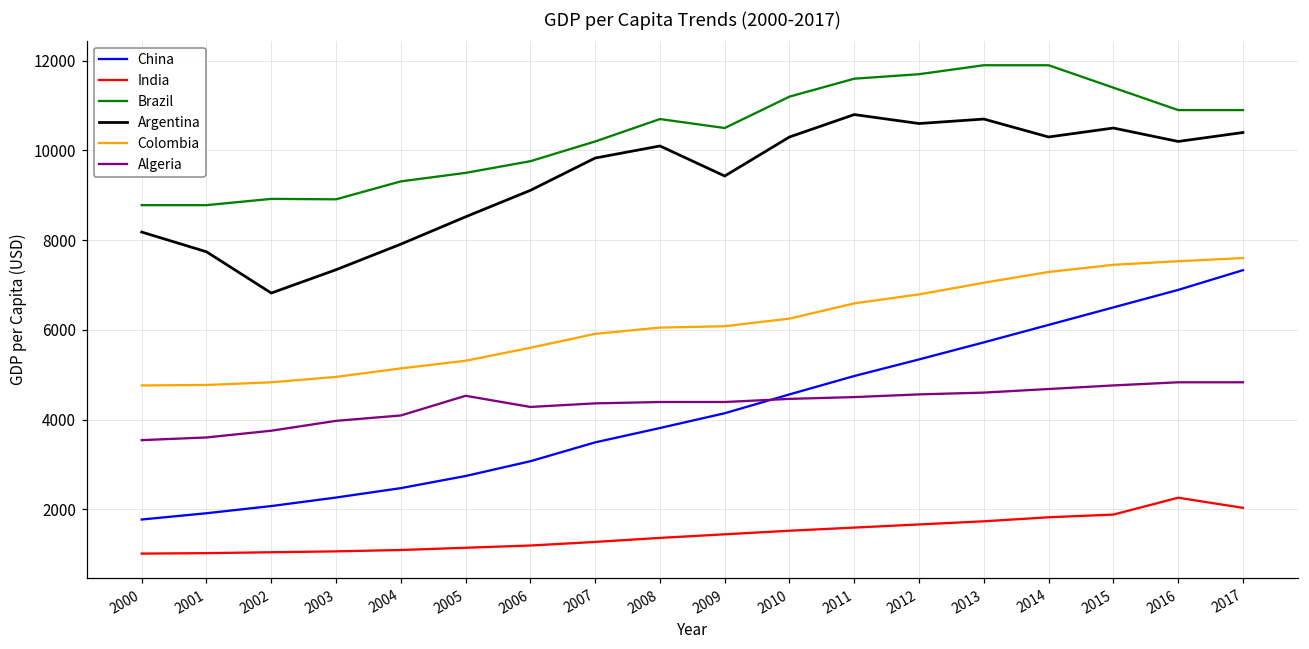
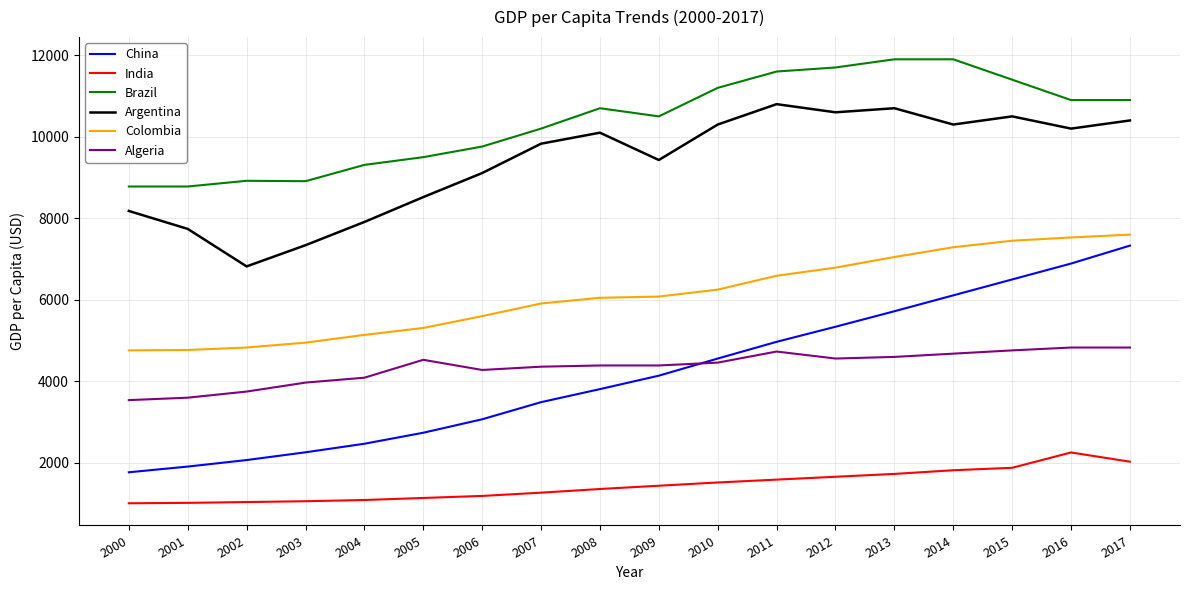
  {
    "China": {
      "2000": 1800,
      "2001": 1900,
      "2002": 2100,
      "2003": 2300,
      "2004": 2500,
      "2005": 2700,
      "2006": 3100,
      "2007": 3500,
      "2008": 3800,
      "2009": 4100,
      "2010": 4600,
      "2011": 5000,
      "2012": 5300,
      "2013": 5700,
      "2014": 6100,
      "2015": 6500,
      "2016": 6900,
      "2017": 7300
    },
    "India": {
      "2000": 1000,
      "2001": 1000,
      "2002": 1000,
      "2003": 1100,
      "2004": 1100,
      "2005": 1100,
      "2006": 1200,
      "2007": 1300,
      "2008": 1400,
      "2009": 1400,
      "2010": 1500,
      "2011": 1600,
      "2012": 1700,
      "2013": 1700,
      "2014": 1800,
      "2015": 1900,
      "2016": 2300,
      "2017": 2000
    },
    "Brazil": {
      "2000": 8800,
      "2001": 8800,
      "2002": 8900,
      "2003": 8900,
      "2004": 9300,
      "2005": 9500,
      "2006": 9800,
      "2007": 10200,
      "2008": 10700,
      "2009": 10500,
      "2010": 11200,
      "2011": 11600,
      "2012": 11700,
      "2013": 11900,
      "2014": 11900,
      "2015": 11400,
      "2016": 10900,
      "2017": 10900
    },
    "Argentina": {
      "2000": 8200,
      "2001": 7700,
      "2002": 6800,
      "2003": 7300,
      "2004": 7900,
      "2005": 8500,
      "2006": 9100,
      "2007": 9800,
      "2008": 10100,
      "2009": 9400,
      "2010": 10300,
      "2011": 10800,
      "2012": 10600,
      "2013": 10700,
      "2014": 10300,
      "2015": 10500,
      "2016": 10200,
      "2017": 10400
    },
    "Colombia": {
      "2000": 4800,
      "2001": 4800,
      "2002": 4800,
      "2003": 5000,
      "2004": 5100,
      "2005": 5300,
      "2006": 5600,
      "2007": 5900,
      "2008": 6100,
      "2009": 6100,
      "2010": 6300,
      "2011": 6600,
      "2012": 6800,
      "2013": 7100,
      "2014": 7300,
      "2015": 7500,
      "2016": 7500,
      "2017": 7600
    },
    "Algeria": {
      "2000": 3500,
      "2001": 3600,
      "2002": 3800,
      "2003": 4000,
      "2004": 4100,
      "2005": 4500,
      "2006": 4300,
      "2007": 4400,
      "2008": 4400,
      "2009": 4400,
      "2010": 4500,
-     "2011": 4500,
+     "2011": 4700,
      "2012": 4600,
      "2013": 4600,
      "2014": 4700,
      "2015": 4800,
      "2016": 4800,
      "2017": 4800
    }
  }
